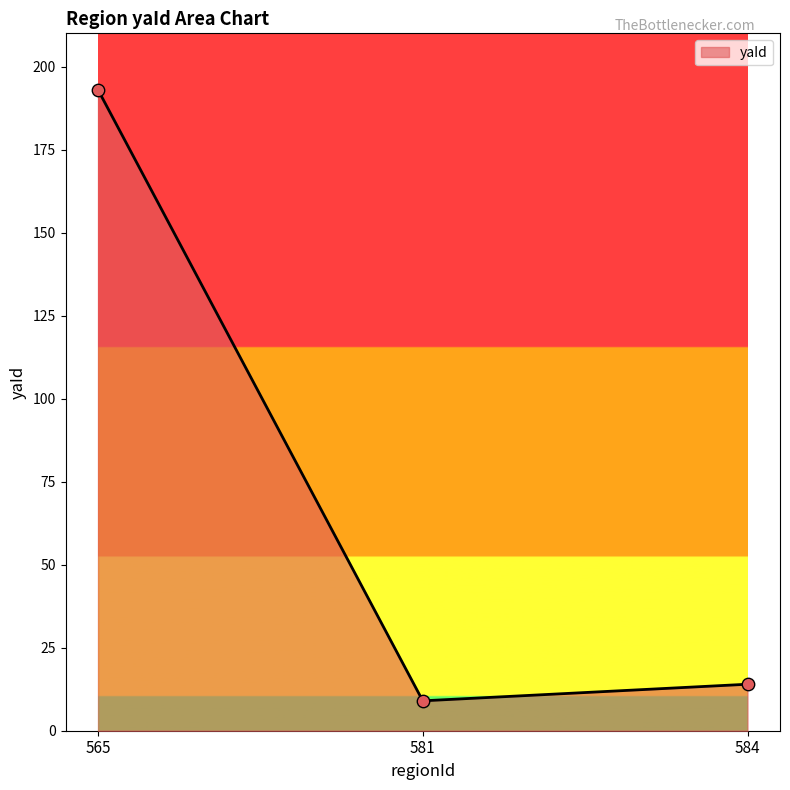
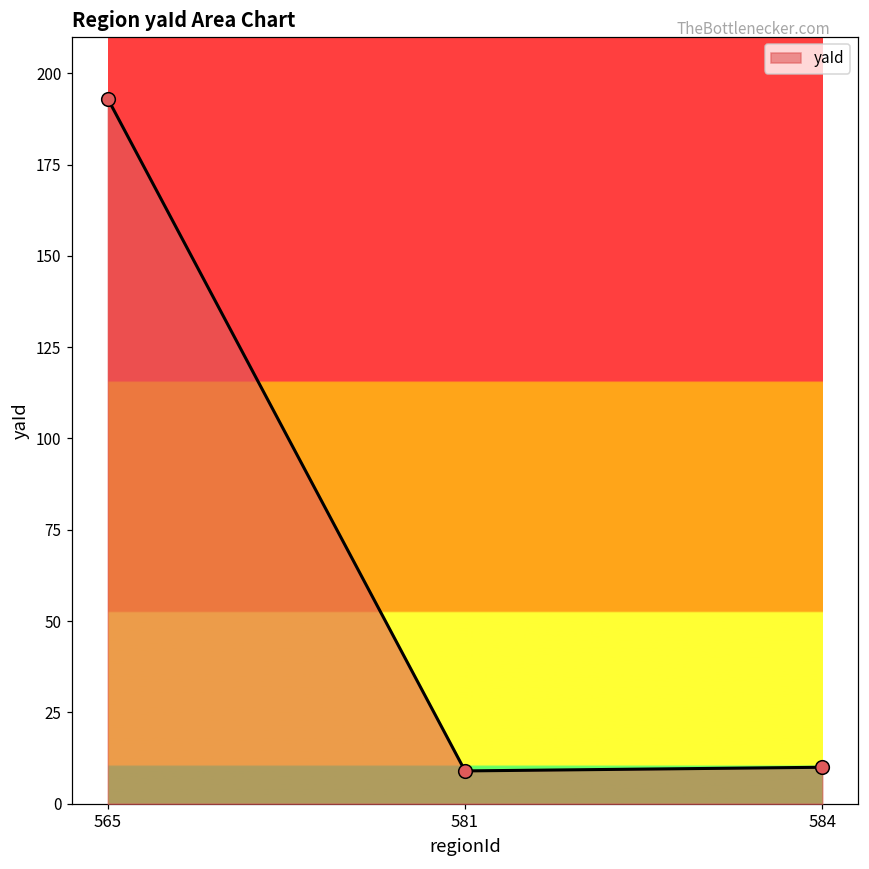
  {
    "565": 193,
    "581": 9,
-   "584": 14
+   "584": 10
  }
